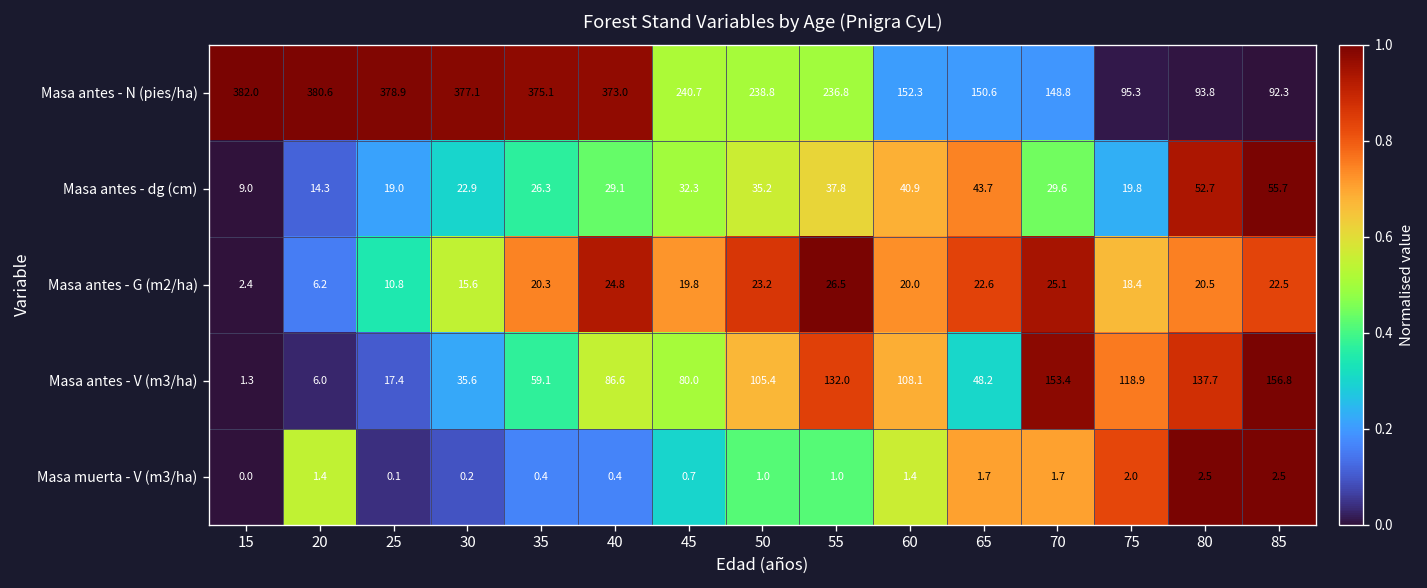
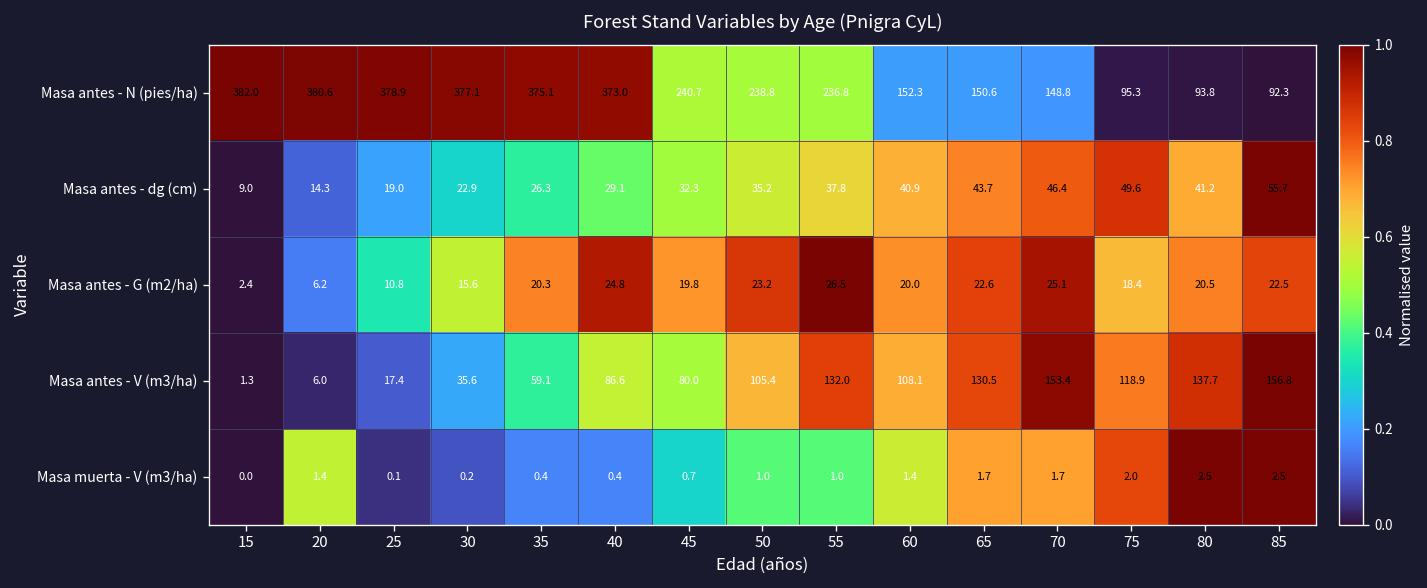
  {
    "Masa antes - N (pies/ha)": {
      "15": 382.0,
      "20": 380.6,
      "25": 378.9,
      "30": 377.1,
      "35": 375.1,
      "40": 373.0,
      "45": 240.7,
      "50": 238.8,
      "55": 236.8,
      "60": 152.3,
      "65": 150.6,
      "70": 148.8,
      "75": 95.3,
      "80": 93.8,
      "85": 92.3
    },
    "Masa antes - dg (cm)": {
      "15": 9.0,
      "20": 14.3,
      "25": 19.0,
      "30": 22.9,
      "35": 26.3,
      "40": 29.1,
      "45": 32.3,
      "50": 35.2,
      "55": 37.8,
      "60": 40.9,
      "65": 43.7,
-     "70": 29.6,
-     "75": 19.8,
-     "80": 52.7,
+     "70": 46.4,
+     "75": 49.6,
+     "80": 41.2,
      "85": 55.7
    },
    "Masa antes - G (m2/ha)": {
      "15": 2.4,
      "20": 6.2,
      "25": 10.8,
      "30": 15.6,
      "35": 20.3,
      "40": 24.8,
      "45": 19.8,
      "50": 23.2,
      "55": 26.5,
      "60": 20.0,
      "65": 22.6,
      "70": 25.1,
      "75": 18.4,
      "80": 20.5,
      "85": 22.5
    },
    "Masa antes - V (m3/ha)": {
      "15": 1.3,
      "20": 6.0,
      "25": 17.4,
      "30": 35.6,
      "35": 59.1,
      "40": 86.6,
      "45": 80.0,
      "50": 105.4,
      "55": 132.0,
      "60": 108.1,
-     "65": 48.2,
+     "65": 130.5,
      "70": 153.4,
      "75": 118.9,
      "80": 137.7,
      "85": 156.8
    },
    "Masa muerta - V (m3/ha)": {
      "15": 0.0,
      "20": 1.4,
      "25": 0.1,
      "30": 0.2,
      "35": 0.4,
      "40": 0.4,
      "45": 0.7,
      "50": 1.0,
      "55": 1.0,
      "60": 1.4,
      "65": 1.7,
      "70": 1.7,
      "75": 2.0,
      "80": 2.5,
      "85": 2.5
    }
  }
